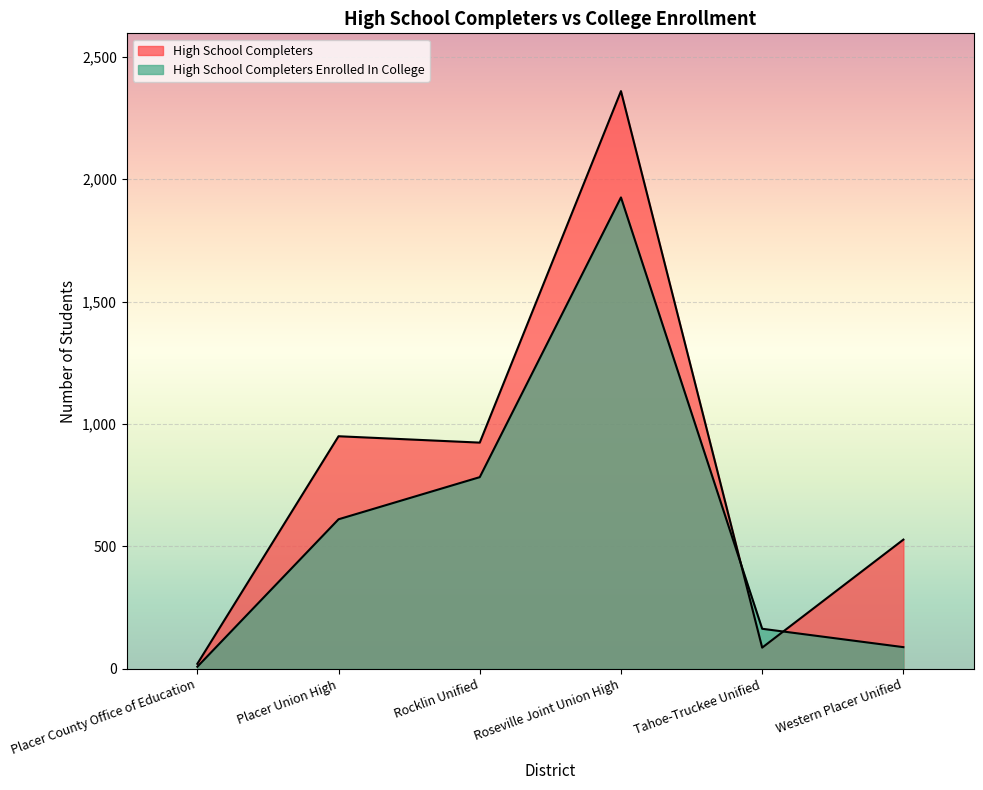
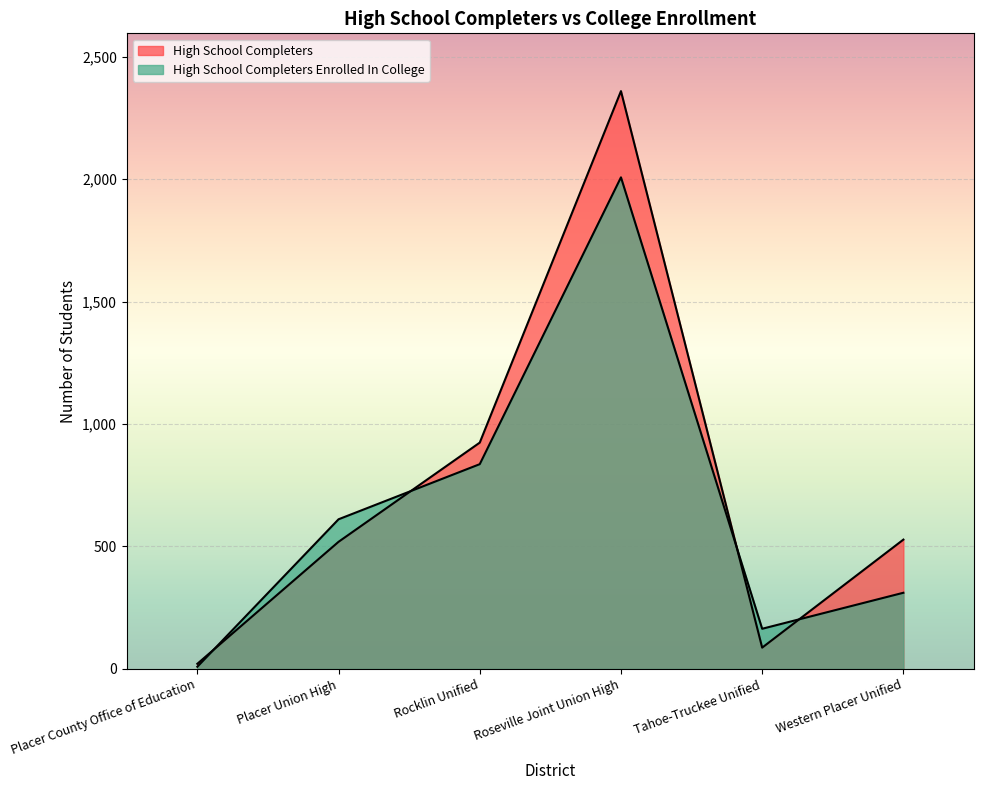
  {
    "High School Completers": {
      "Placer County Office of Education": "20",
-     "Placer Union High": "950",
+     "Placer Union High": "520",
      "Rocklin Unified": "920",
      "Roseville Joint Union High": "2,360",
      "Tahoe-Truckee Unified": "90",
      "Western Placer Unified": "530"
    },
    "High School Completers Enrolled In College": {
      "Placer County Office of Education": "10",
      "Placer Union High": "610",
-     "Rocklin Unified": "780",
-     "Roseville Joint Union High": "1,930",
+     "Rocklin Unified": "840",
+     "Roseville Joint Union High": "2,010",
      "Tahoe-Truckee Unified": "160",
-     "Western Placer Unified": "90"
+     "Western Placer Unified": "310"
    }
  }
